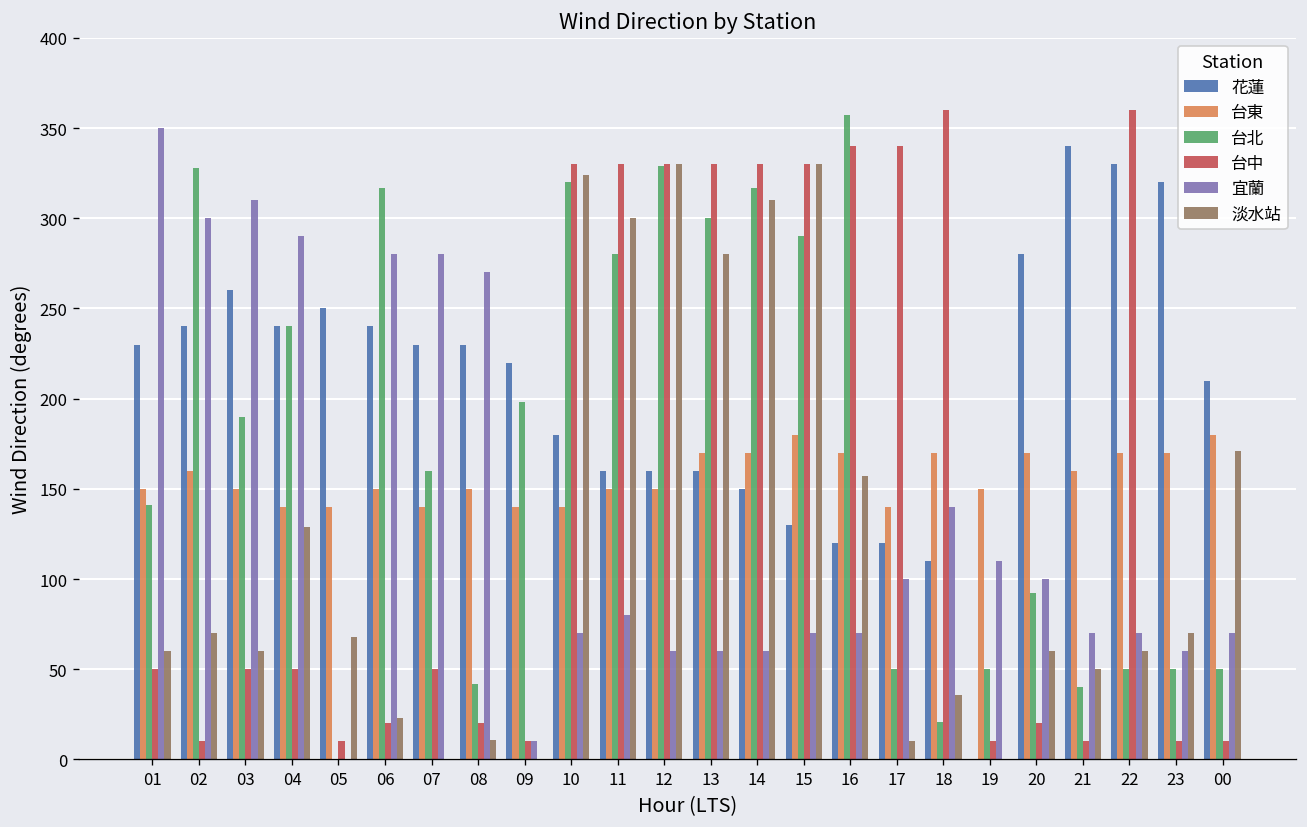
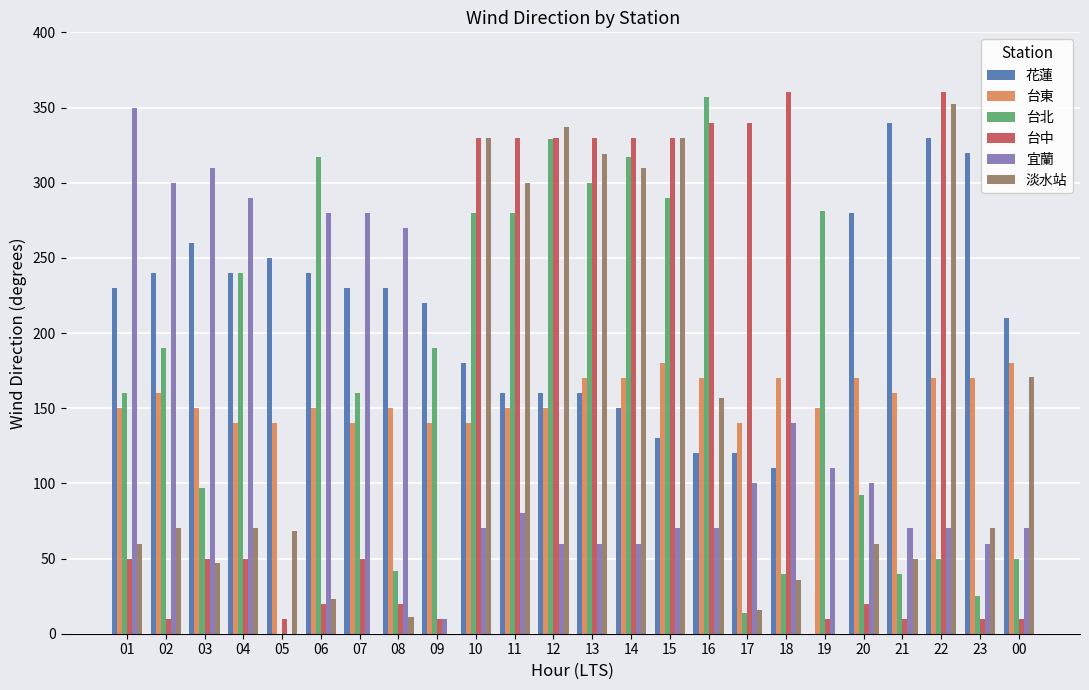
  {
    "台北": {
-     "01": 141,
-     "02": 328,
-     "03": 190,
+     "01": 160,
+     "02": 190,
+     "03": 97,
      "04": 240,
      "05": 0,
      "06": 317,
      "07": 160,
      "08": 42,
-     "09": 198,
-     "10": 320,
+     "09": 190,
+     "10": 280,
      "11": 280,
      "12": 329,
      "13": 300,
      "14": 317,
      "15": 290,
      "16": 357,
-     "17": 50,
-     "18": 21,
-     "19": 50,
+     "17": 14,
+     "18": 40,
+     "19": 281,
      "20": 92,
      "21": 40,
      "22": 50,
-     "23": 50,
+     "23": 25,
      "00": 50
    },
    "淡水站": {
      "01": 60,
      "02": 70,
-     "03": 60,
-     "04": 129,
+     "03": 47,
+     "04": 70,
      "05": 68,
      "06": 23,
      "07": 0,
      "08": 11,
      "09": 0,
-     "10": 324,
+     "10": 330,
      "11": 300,
-     "12": 330,
-     "13": 280,
+     "12": 337,
+     "13": 319,
      "14": 310,
      "15": 330,
      "16": 157,
-     "17": 10,
+     "17": 16,
      "18": 36,
      "19": 0,
      "20": 60,
      "21": 50,
-     "22": 60,
+     "22": 352,
      "23": 70,
      "00": 171
    }
  }
